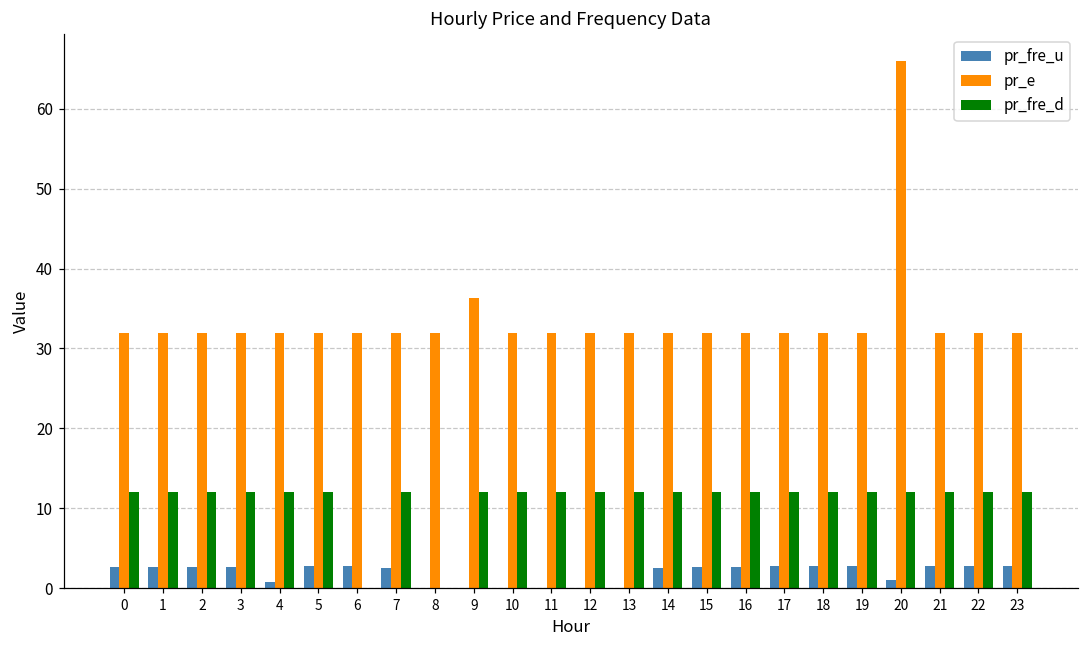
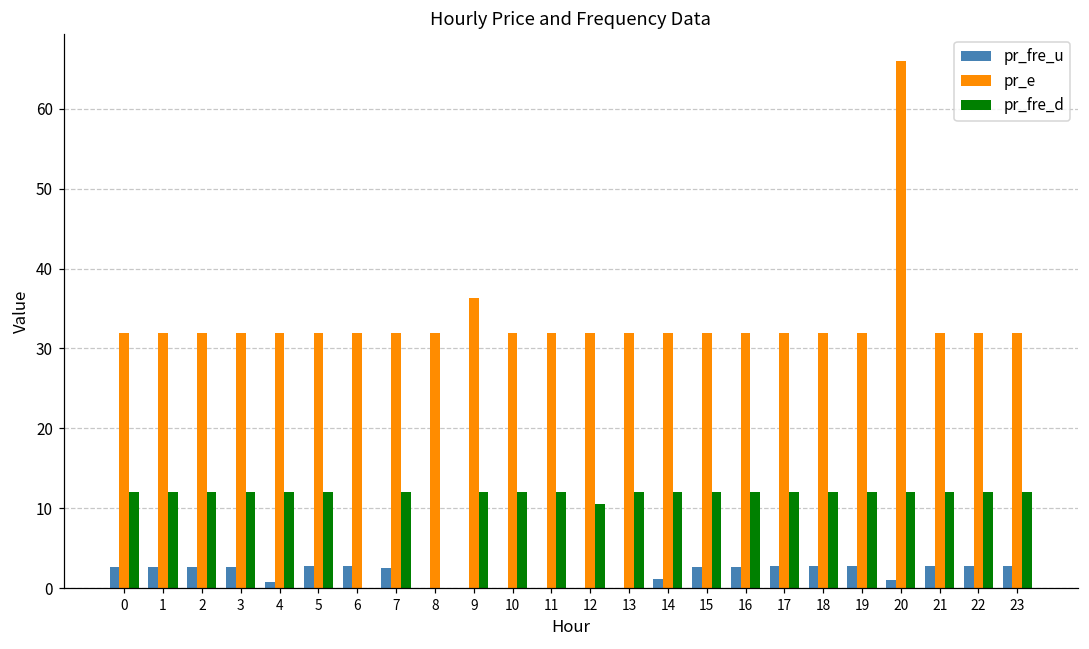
  {
    "pr_fre_u": {
      "0": 3,
      "1": 3,
      "2": 3,
      "3": 3,
      "4": 1,
      "5": 3,
      "6": 3,
      "7": 3,
-     "14": 3,
+     "14": 1,
      "15": 3,
      "16": 3,
      "17": 3,
      "18": 3,
      "19": 3,
      "20": 1,
      "21": 3,
      "22": 3,
      "23": 3
    },
    "pr_e": {
      "0": 32,
      "1": 32,
      "2": 32,
      "3": 32,
      "4": 32,
      "5": 32,
      "6": 32,
      "7": 32,
      "8": 32,
      "9": 36,
      "10": 32,
      "11": 32,
      "12": 32,
      "13": 32,
      "14": 32,
      "15": 32,
      "16": 32,
      "17": 32,
      "18": 32,
      "19": 32,
      "20": 66,
      "21": 32,
      "22": 32,
      "23": 32
    },
    "pr_fre_d": {
      "0": 12,
      "1": 12,
      "2": 12,
      "3": 12,
      "4": 12,
      "5": 12,
      "7": 12,
      "9": 12,
      "10": 12,
      "11": 12,
-     "12": 12,
+     "12": 11,
      "13": 12,
      "14": 12,
      "15": 12,
      "16": 12,
      "17": 12,
      "18": 12,
      "19": 12,
      "20": 12,
      "21": 12,
      "22": 12,
      "23": 12
    }
  }
